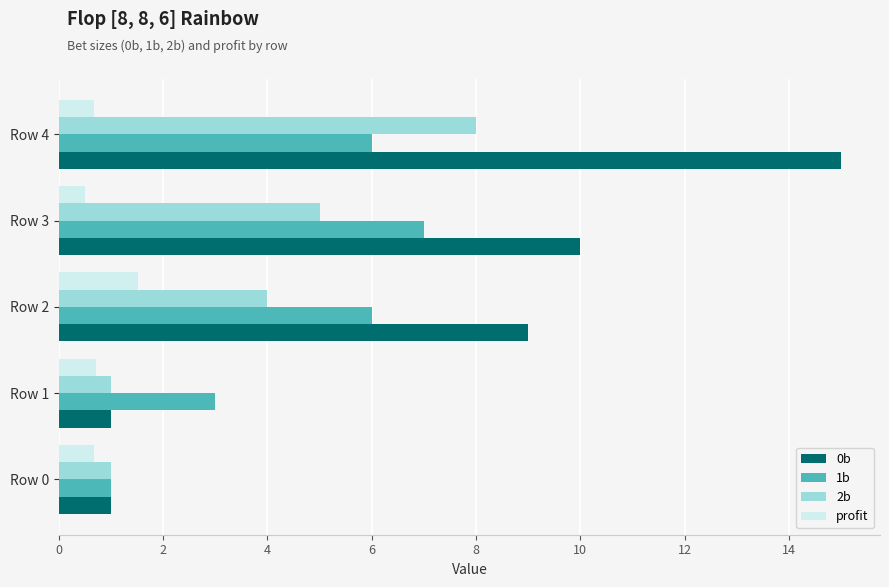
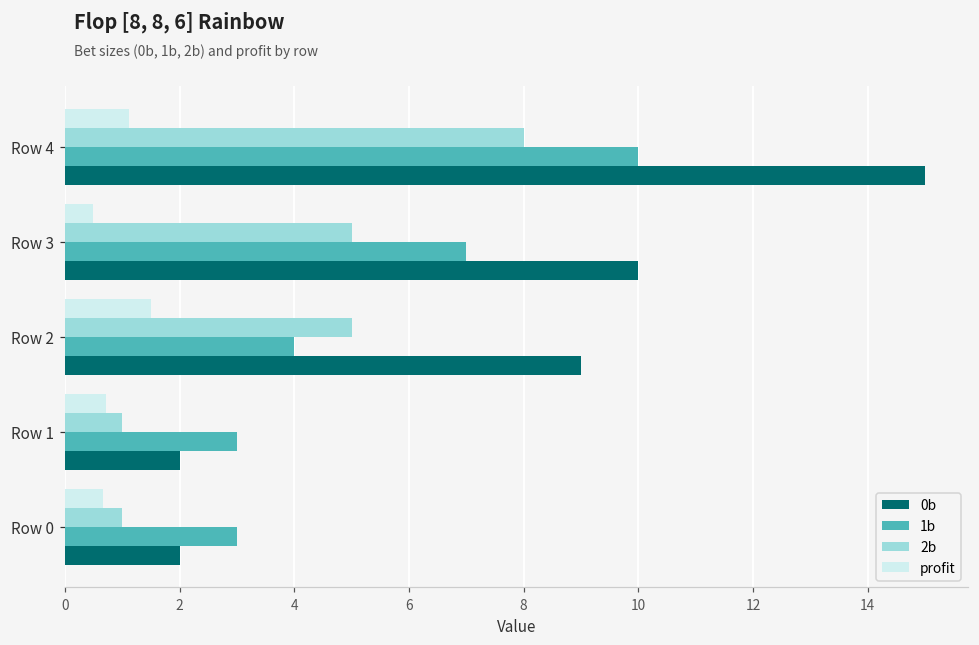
  {
    "0b": {
      "Row 4": 15,
      "Row 3": 10,
      "Row 2": 9,
-     "Row 1": 1,
-     "Row 0": 1
+     "Row 1": 2,
+     "Row 0": 2
    },
    "1b": {
-     "Row 4": 6,
+     "Row 4": 10,
      "Row 3": 7,
-     "Row 2": 6,
+     "Row 2": 4,
      "Row 1": 3,
-     "Row 0": 1
+     "Row 0": 3
    },
    "2b": {
      "Row 4": 8,
      "Row 3": 5,
-     "Row 2": 4,
+     "Row 2": 5,
      "Row 1": 1,
      "Row 0": 1
    },
    "profit": {
-     "Row 4": 0.7,
+     "Row 4": 1.1,
      "Row 3": 0.5,
      "Row 2": 1.5,
      "Row 1": 0.7,
      "Row 0": 0.7
    }
  }
